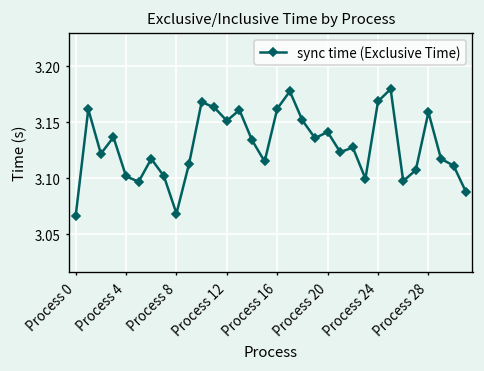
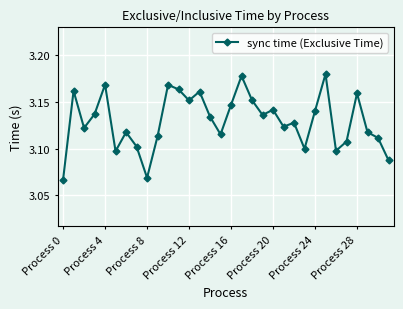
  {
    "Process 0": 3.07,
-   "Process 4": 3.10,
+   "Process 4": 3.17,
    "Process 8": 3.07,
    "Process 12": 3.15,
-   "Process 16": 3.16,
+   "Process 16": 3.15,
    "Process 20": 3.14,
-   "Process 24": 3.17,
+   "Process 24": 3.14,
    "Process 28": 3.16
  }
